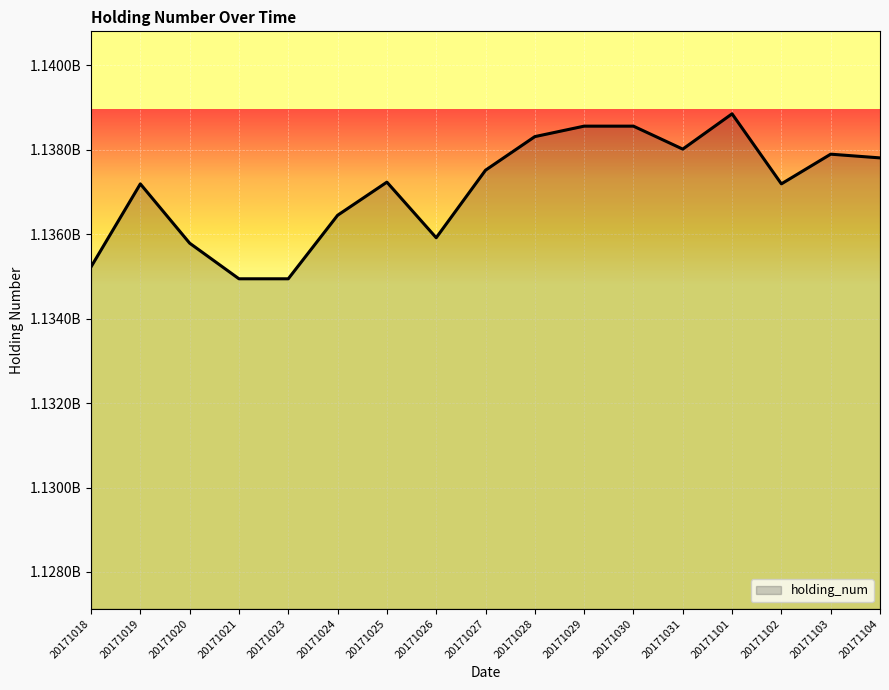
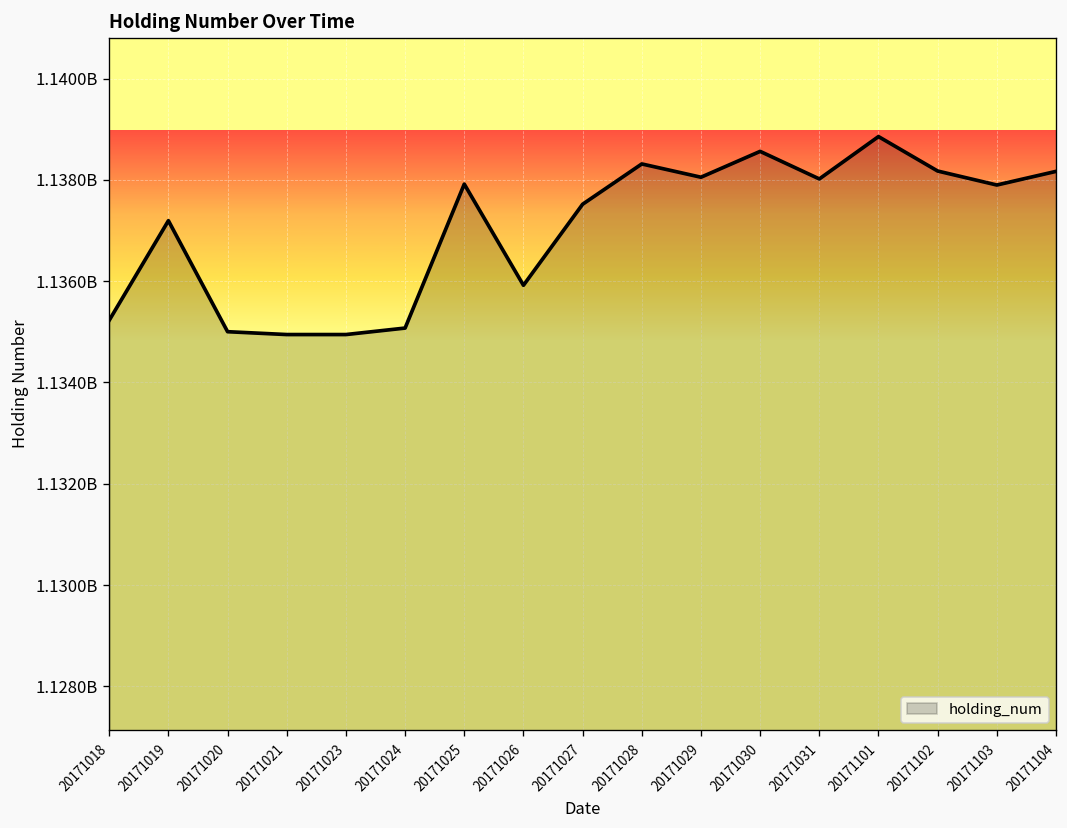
  {
    "20171018": 1135200000,
    "20171019": 1137200000,
-   "20171020": 1135800000,
+   "20171020": 1135000000,
    "20171021": 1134900000,
    "20171023": 1134900000,
-   "20171024": 1136500000,
-   "20171025": 1137200000,
+   "20171024": 1135100000,
+   "20171025": 1137900000,
    "20171026": 1135900000,
    "20171027": 1137500000,
    "20171028": 1138300000,
-   "20171029": 1138600000,
+   "20171029": 1138100000,
    "20171030": 1138600000,
    "20171031": 1138000000,
    "20171101": 1138900000,
-   "20171102": 1137200000,
+   "20171102": 1138200000,
    "20171103": 1137900000,
-   "20171104": 1137800000
+   "20171104": 1138200000
  }
